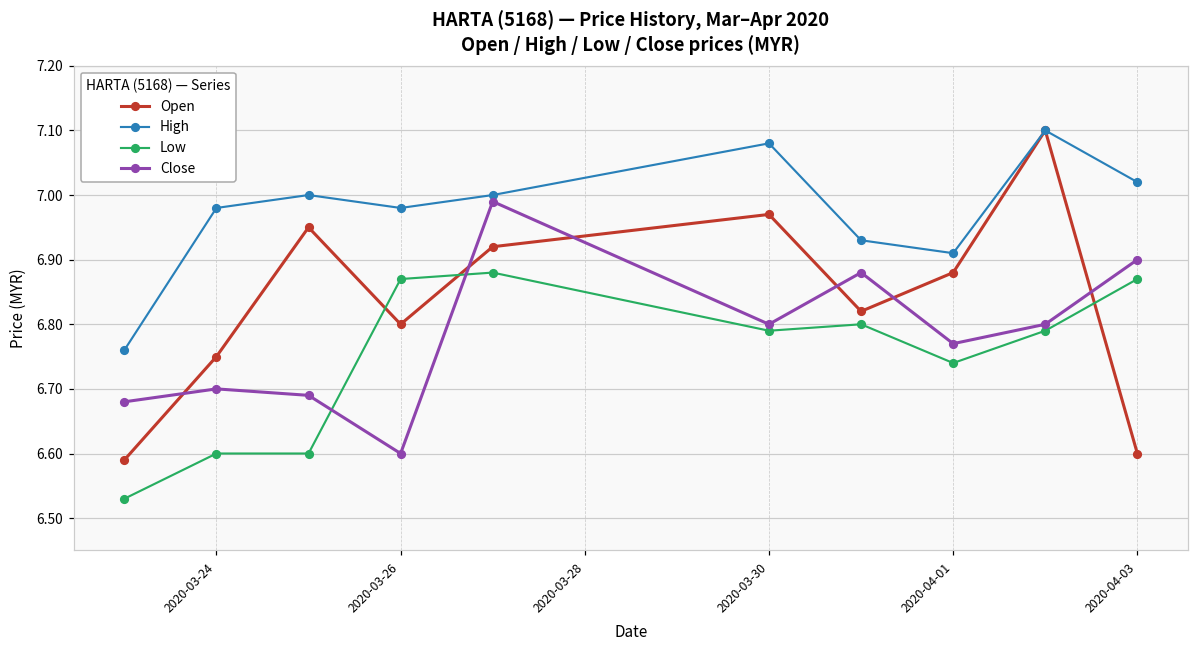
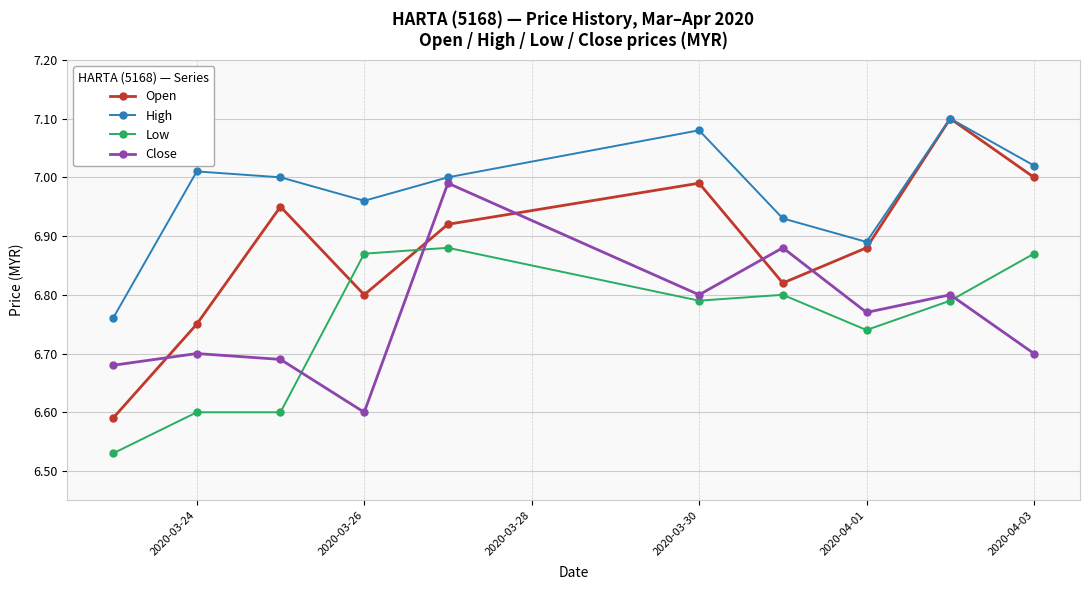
  {
    "Open": {
      "2020-03-24": 6.75,
      "2020-03-26": 6.80,
-     "2020-03-30": 6.97,
+     "2020-03-30": 6.99,
      "2020-04-01": 6.88,
-     "2020-04-03": 6.6
+     "2020-04-03": 7.0
    },
    "High": {
-     "2020-03-24": 6.98,
-     "2020-03-26": 6.98,
+     "2020-03-24": 7.01,
+     "2020-03-26": 6.96,
      "2020-03-30": 7.08,
-     "2020-04-01": 6.91,
+     "2020-04-01": 6.89,
      "2020-04-03": 7.02
    },
    "Low": {
      "2020-03-24": 6.60,
      "2020-03-26": 6.87,
      "2020-03-30": 6.79,
      "2020-04-01": 6.74,
      "2020-04-03": 6.87
    },
    "Close": {
      "2020-03-24": 6.7,
      "2020-03-26": 6.6,
      "2020-03-30": 6.8,
      "2020-04-01": 6.77,
-     "2020-04-03": 6.9
+     "2020-04-03": 6.7
    }
  }
